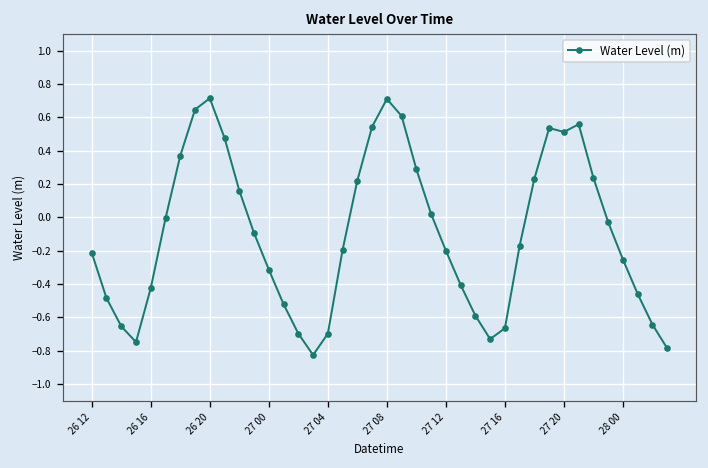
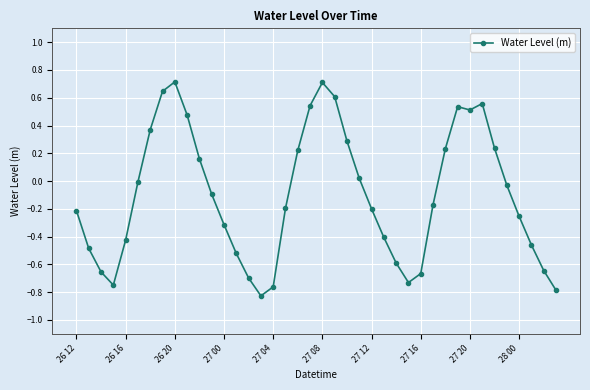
  {
    "26 12": -0.21,
    "26 16": -0.43,
    "26 20": 0.71,
    "27 00": -0.31,
-   "27 04": -0.70,
+   "27 04": -0.76,
    "27 08": 0.71,
    "27 12": -0.20,
    "27 16": -0.67,
    "27 20": 0.51,
    "28 00": -0.25
  }
